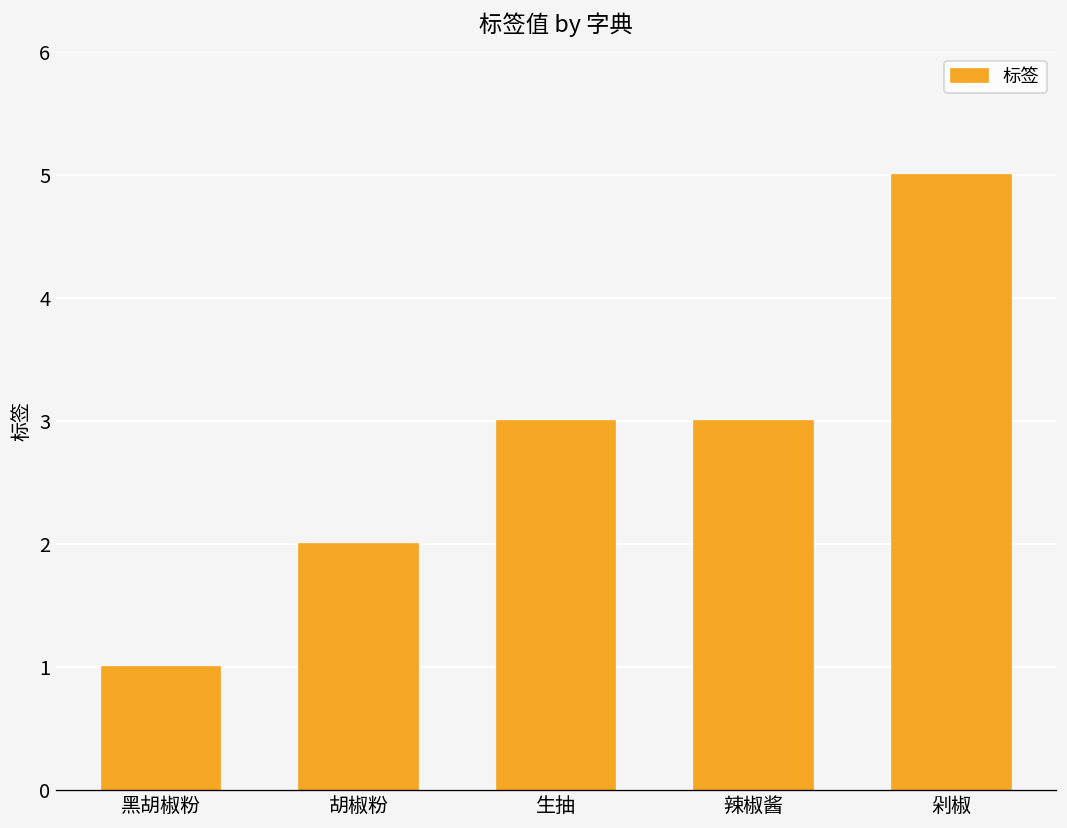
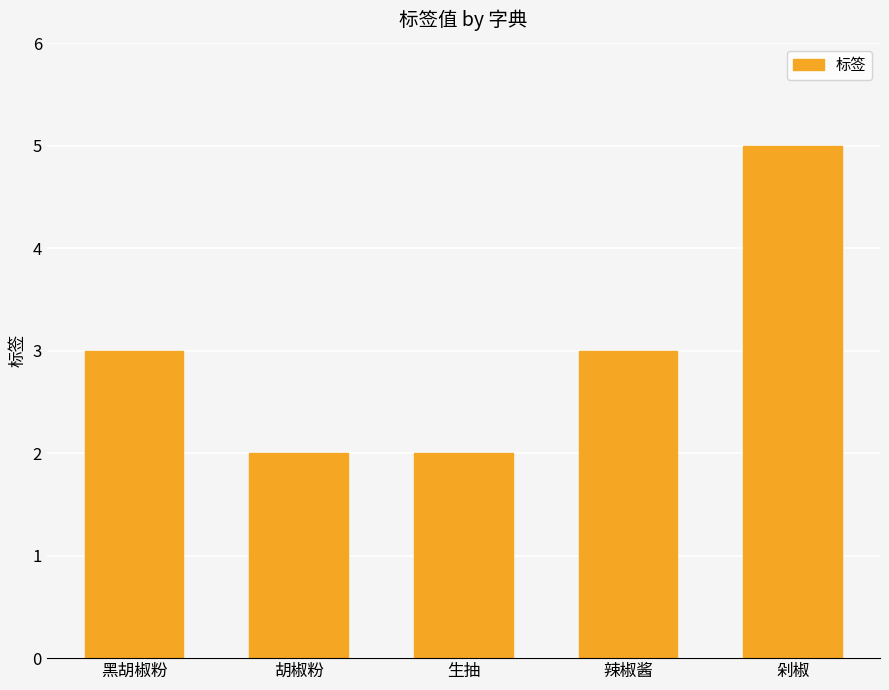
  {
-   "黑胡椒粉": 1,
+   "黑胡椒粉": 3,
    "胡椒粉": 2,
-   "生抽": 3,
+   "生抽": 2,
    "辣椒酱": 3,
    "剁椒": 5
  }
